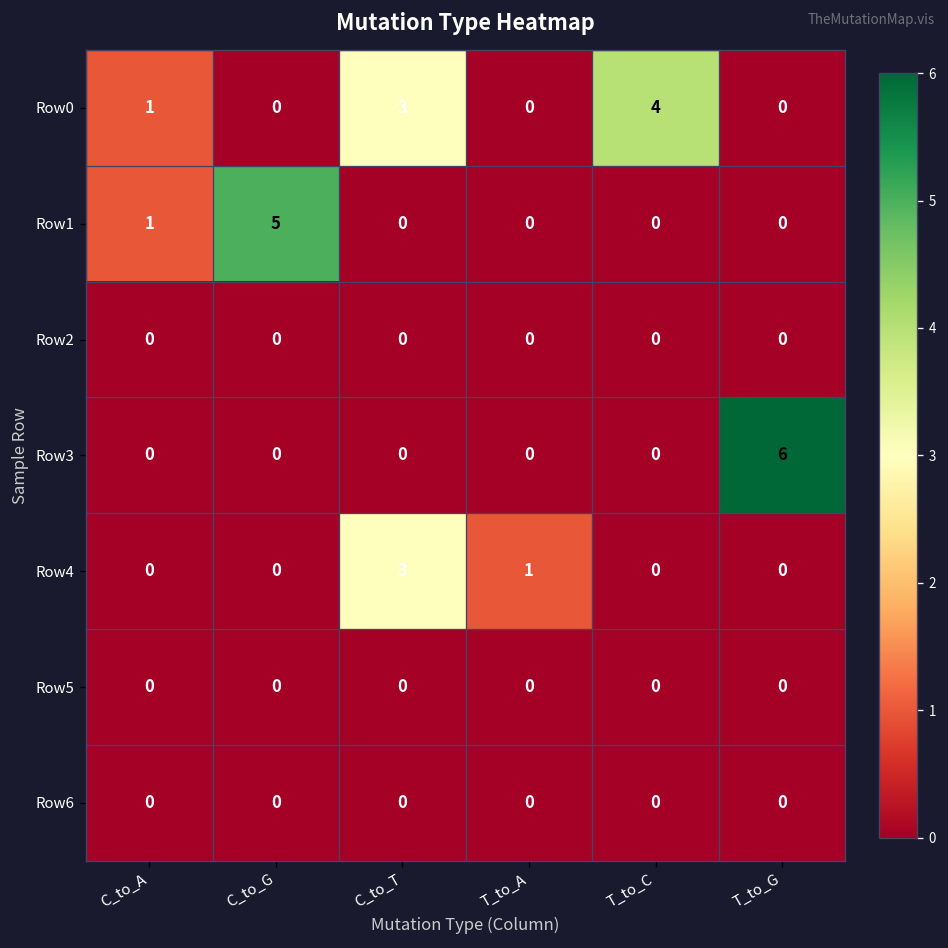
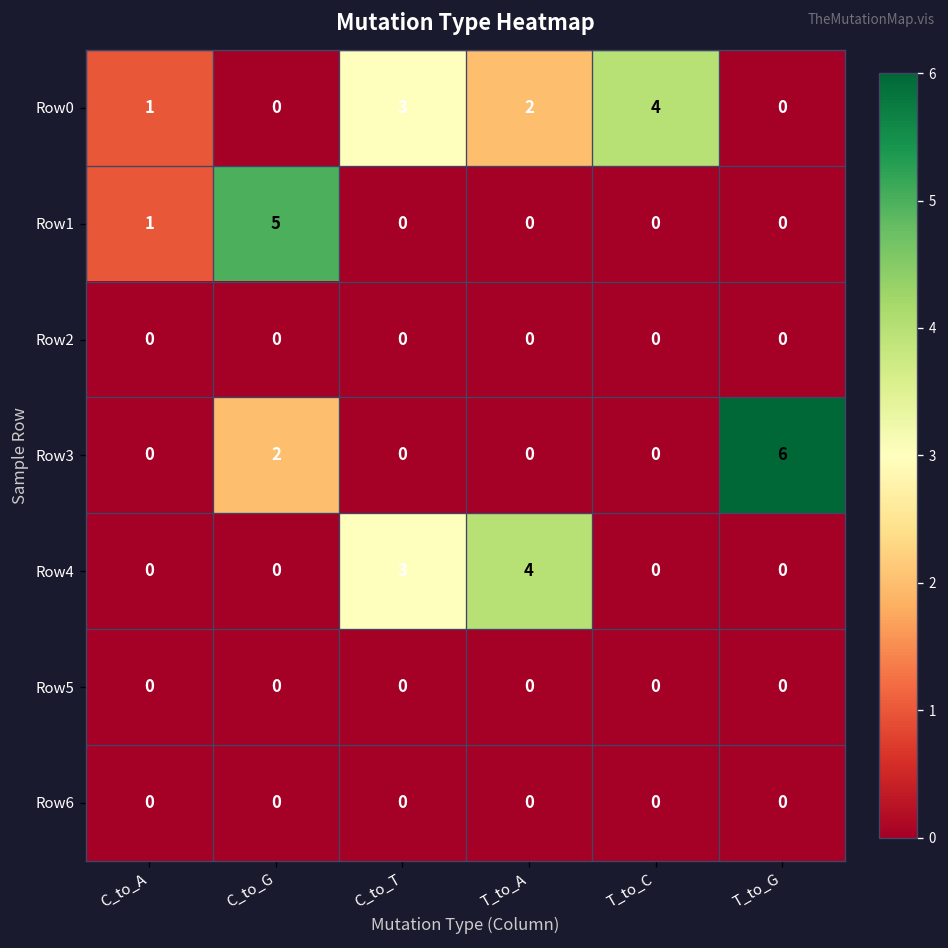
  {
    "Row0": {
      "C_to_A": 1,
      "C_to_G": 0,
      "C_to_T": 3,
-     "T_to_A": 0,
+     "T_to_A": 2,
      "T_to_C": 4,
      "T_to_G": 0
    },
    "Row1": {
      "C_to_A": 1,
      "C_to_G": 5,
      "C_to_T": 0,
      "T_to_A": 0,
      "T_to_C": 0,
      "T_to_G": 0
    },
    "Row2": {
      "C_to_A": 0,
      "C_to_G": 0,
      "C_to_T": 0,
      "T_to_A": 0,
      "T_to_C": 0,
      "T_to_G": 0
    },
    "Row3": {
      "C_to_A": 0,
-     "C_to_G": 0,
+     "C_to_G": 2,
      "C_to_T": 0,
      "T_to_A": 0,
      "T_to_C": 0,
      "T_to_G": 6
    },
    "Row4": {
      "C_to_A": 0,
      "C_to_G": 0,
      "C_to_T": 3,
-     "T_to_A": 1,
+     "T_to_A": 4,
      "T_to_C": 0,
      "T_to_G": 0
    },
    "Row5": {
      "C_to_A": 0,
      "C_to_G": 0,
      "C_to_T": 0,
      "T_to_A": 0,
      "T_to_C": 0,
      "T_to_G": 0
    },
    "Row6": {
      "C_to_A": 0,
      "C_to_G": 0,
      "C_to_T": 0,
      "T_to_A": 0,
      "T_to_C": 0,
      "T_to_G": 0
    }
  }
